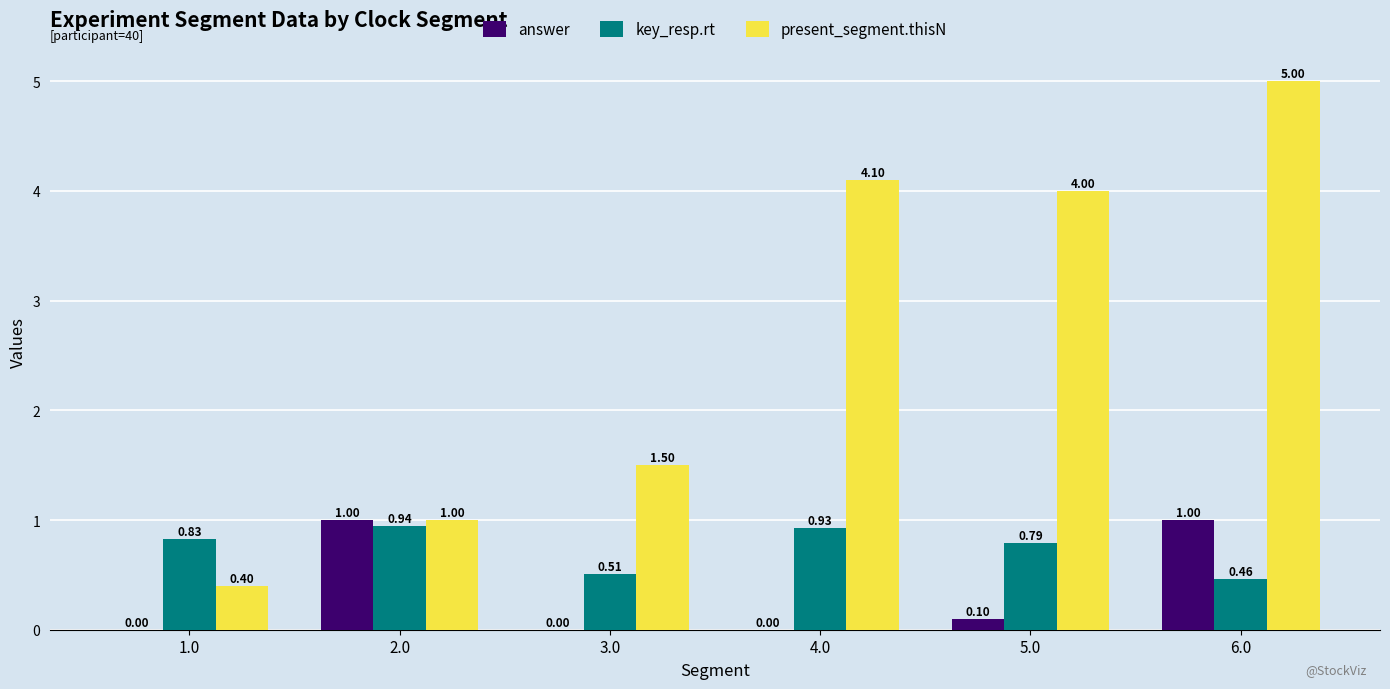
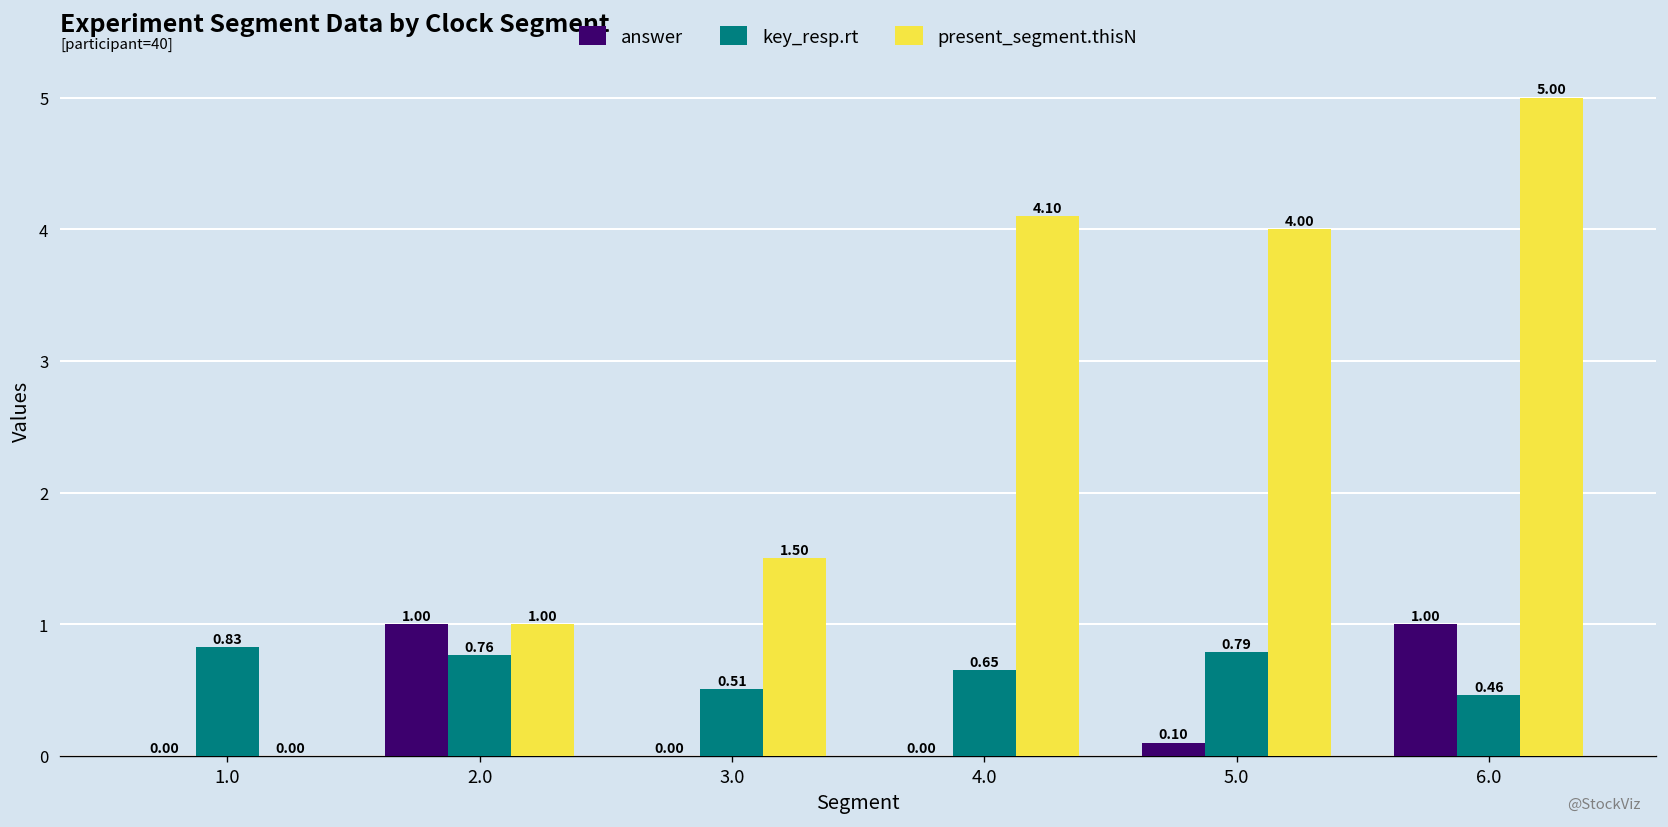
  {
    "answer": {
      "1.0": 0.00,
      "2.0": 1.00,
      "3.0": 0.00,
      "4.0": 0.00,
      "5.0": 0.10,
      "6.0": 1.00
    },
    "key_resp.rt": {
      "1.0": 0.83,
-     "2.0": 0.94,
+     "2.0": 0.76,
      "3.0": 0.51,
-     "4.0": 0.93,
+     "4.0": 0.65,
      "5.0": 0.79,
      "6.0": 0.46
    },
    "present_segment.thisN": {
-     "1.0": 0.40,
+     "1.0": 0.00,
      "2.0": 1.00,
      "3.0": 1.50,
      "4.0": 4.10,
      "5.0": 4.00,
      "6.0": 5.00
    }
  }
